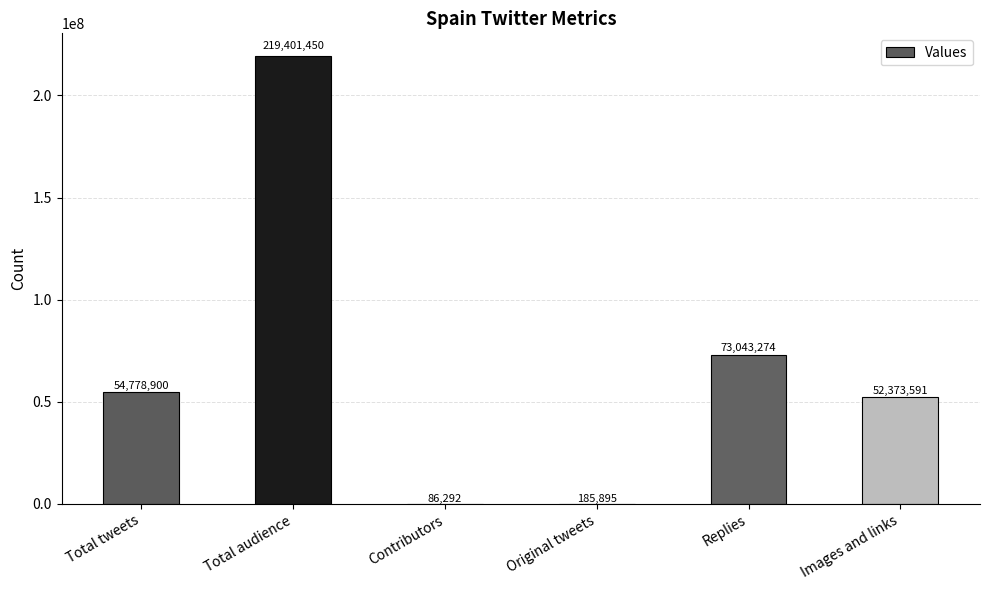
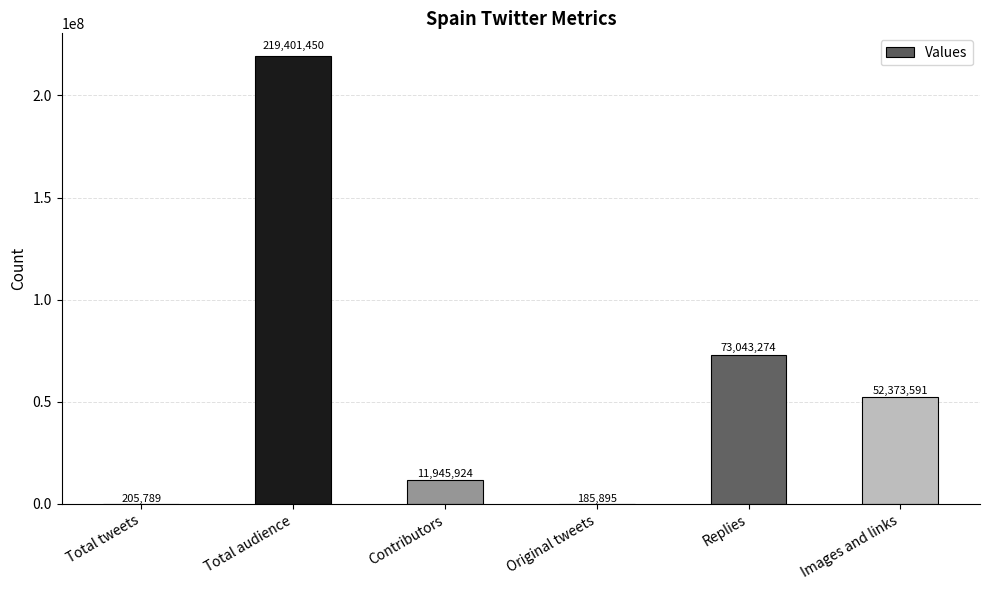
  {
-   "Total tweets": "54,778,900",
+   "Total tweets": "205,789",
    "Total audience": "219,401,450",
-   "Contributors": "86,292",
+   "Contributors": "11,945,924",
    "Original tweets": "185,895",
    "Replies": "73,043,274",
    "Images and links": "52,373,591"
  }
